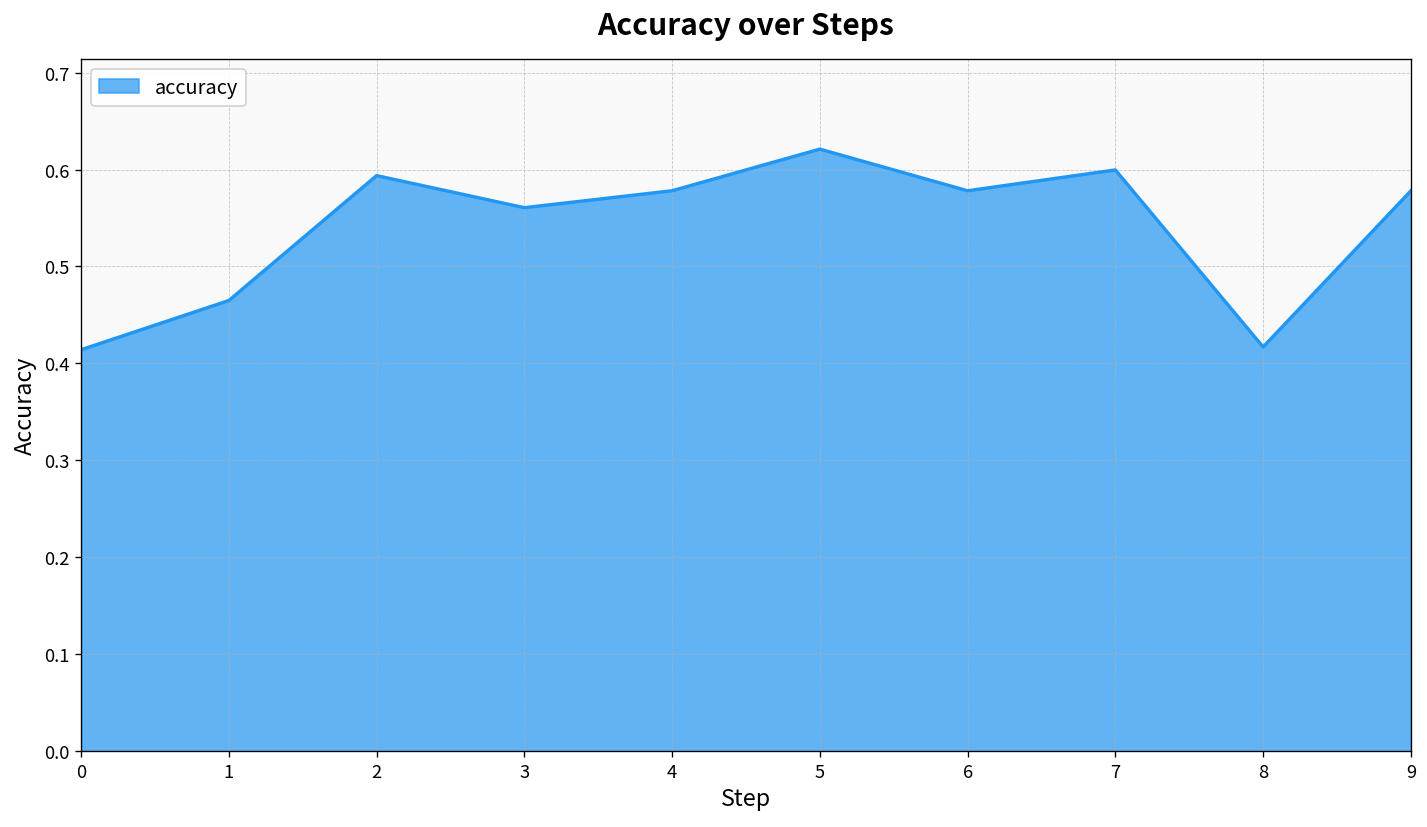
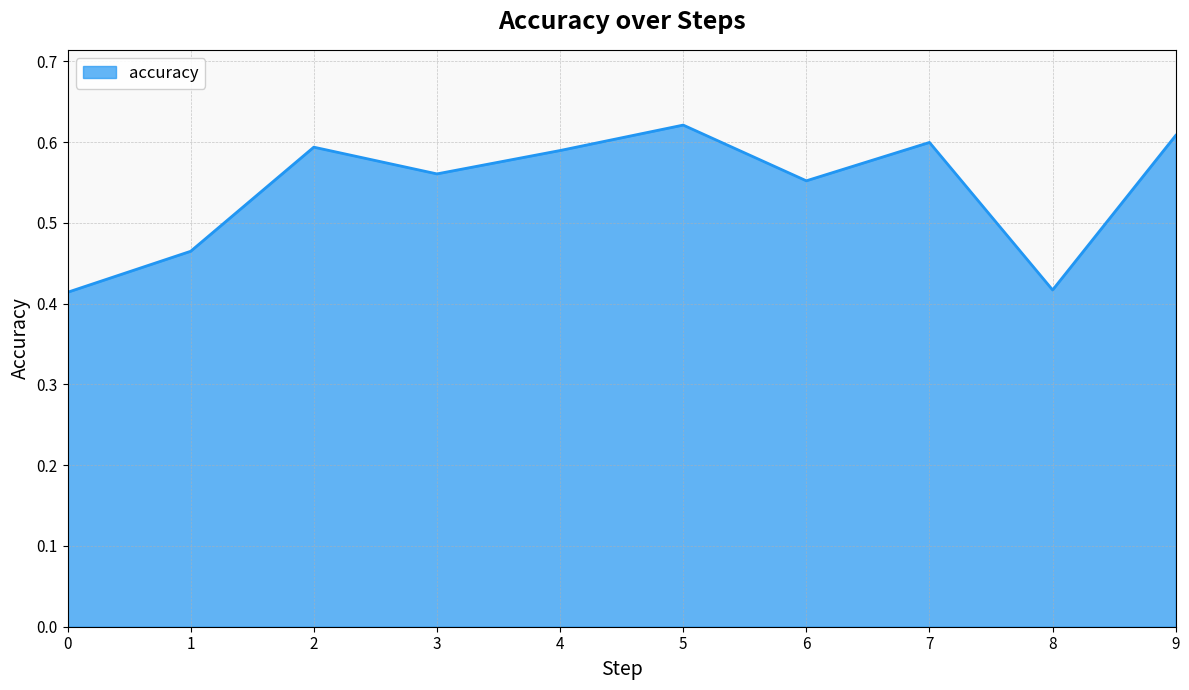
  {
    "0": 0.41,
    "1": 0.46,
    "2": 0.59,
    "3": 0.56,
-   "4": 0.58,
+   "4": 0.59,
    "5": 0.62,
-   "6": 0.58,
+   "6": 0.55,
    "7": 0.60,
    "8": 0.42,
-   "9": 0.58
+   "9": 0.61
  }
